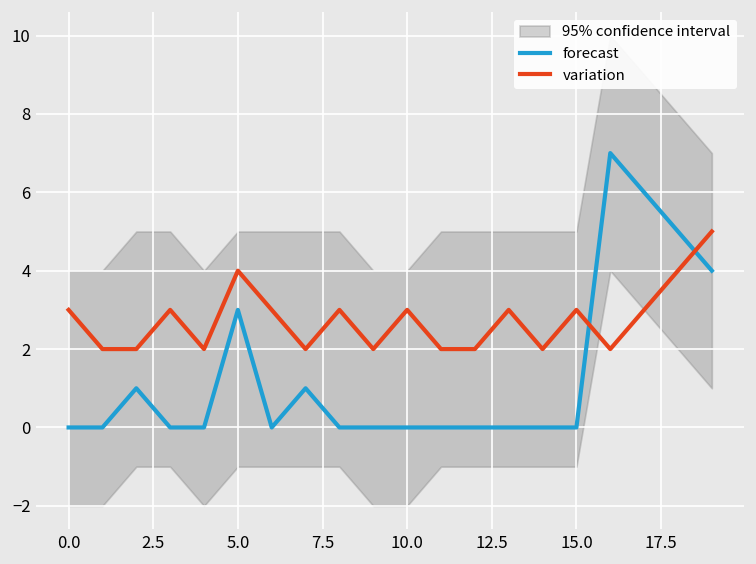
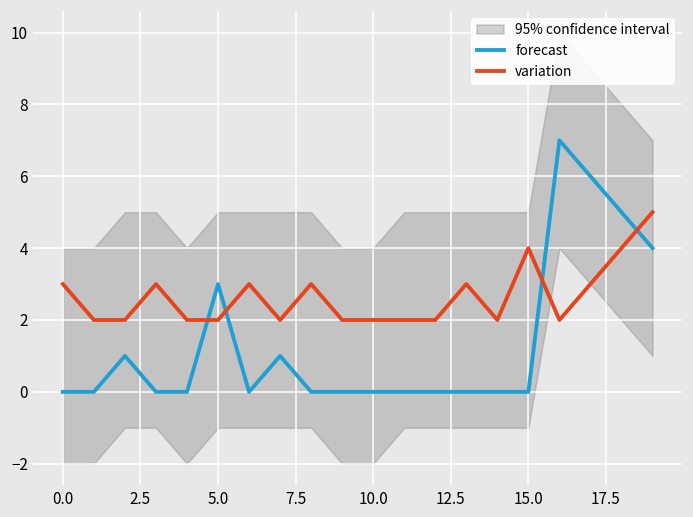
  {
    "forecast": {
      "0.0": 0,
      "5.0": 3,
      "10.0": 0,
      "15.0": 0
    },
    "variation": {
      "0.0": 3,
-     "5.0": 4,
-     "10.0": 3,
-     "15.0": 3
+     "5.0": 2,
+     "10.0": 2,
+     "15.0": 4
    }
  }
